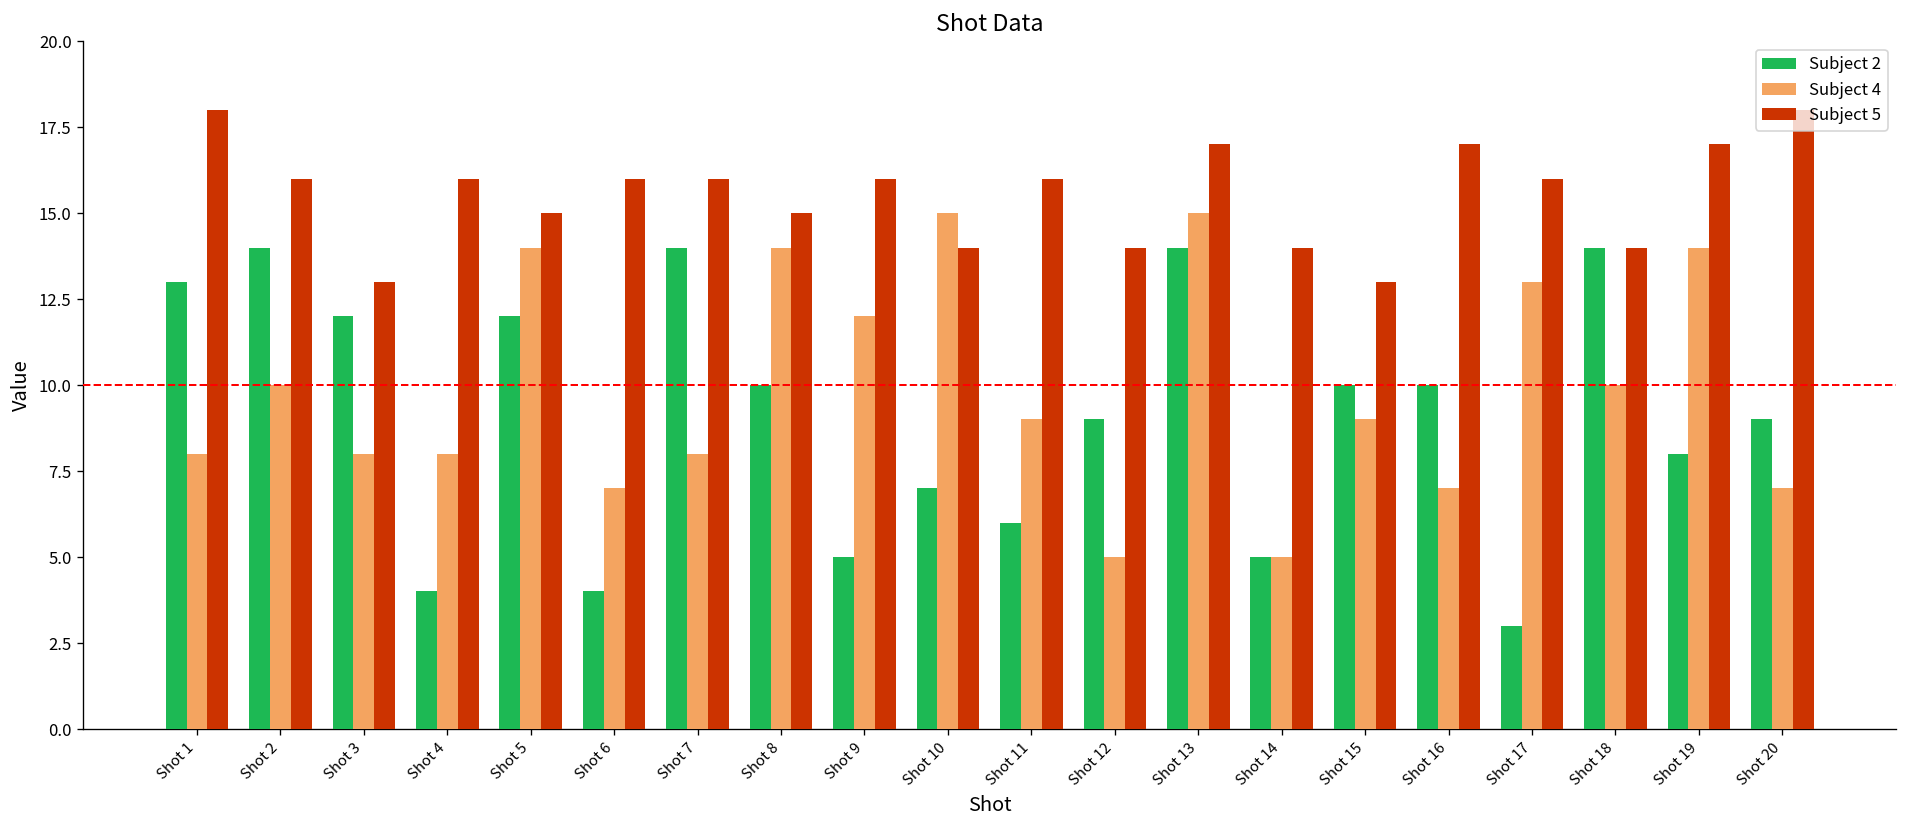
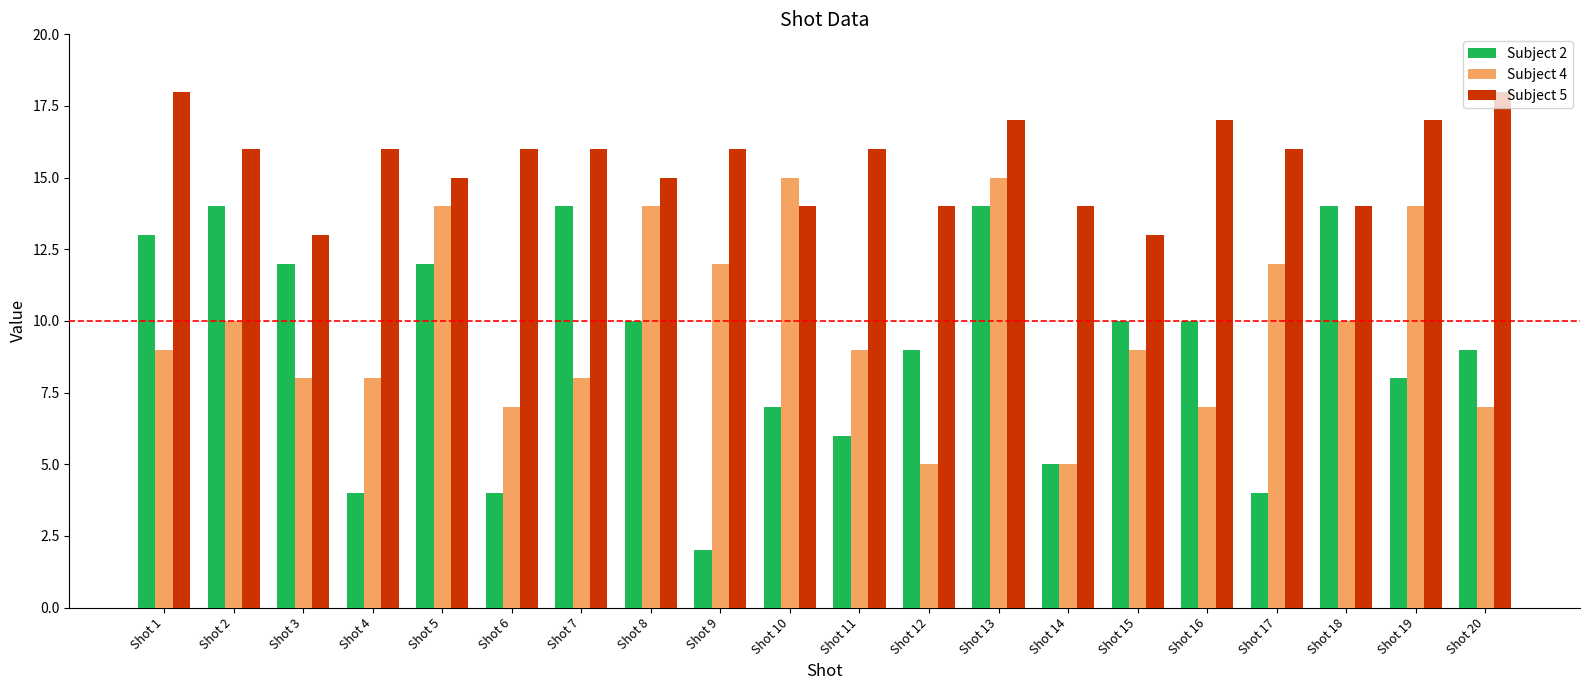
  {
    "Subject 2": {
      "Shot 1": 13,
      "Shot 2": 14,
      "Shot 3": 12,
      "Shot 4": 4,
      "Shot 5": 12,
      "Shot 6": 4,
      "Shot 7": 14,
      "Shot 8": 10,
-     "Shot 9": 5,
+     "Shot 9": 2,
      "Shot 10": 7,
      "Shot 11": 6,
      "Shot 12": 9,
      "Shot 13": 14,
      "Shot 14": 5,
      "Shot 15": 10,
      "Shot 16": 10,
-     "Shot 17": 3,
+     "Shot 17": 4,
      "Shot 18": 14,
      "Shot 19": 8,
      "Shot 20": 9
    },
    "Subject 4": {
-     "Shot 1": 8,
+     "Shot 1": 9,
      "Shot 2": 10,
      "Shot 3": 8,
      "Shot 4": 8,
      "Shot 5": 14,
      "Shot 6": 7,
      "Shot 7": 8,
      "Shot 8": 14,
      "Shot 9": 12,
      "Shot 10": 15,
      "Shot 11": 9,
      "Shot 12": 5,
      "Shot 13": 15,
      "Shot 14": 5,
      "Shot 15": 9,
      "Shot 16": 7,
-     "Shot 17": 13,
+     "Shot 17": 12,
      "Shot 18": 10,
      "Shot 19": 14,
      "Shot 20": 7
    },
    "Subject 5": {
      "Shot 1": 18,
      "Shot 2": 16,
      "Shot 3": 13,
      "Shot 4": 16,
      "Shot 5": 15,
      "Shot 6": 16,
      "Shot 7": 16,
      "Shot 8": 15,
      "Shot 9": 16,
      "Shot 10": 14,
      "Shot 11": 16,
      "Shot 12": 14,
      "Shot 13": 17,
      "Shot 14": 14,
      "Shot 15": 13,
      "Shot 16": 17,
      "Shot 17": 16,
      "Shot 18": 14,
      "Shot 19": 17
    }
  }
